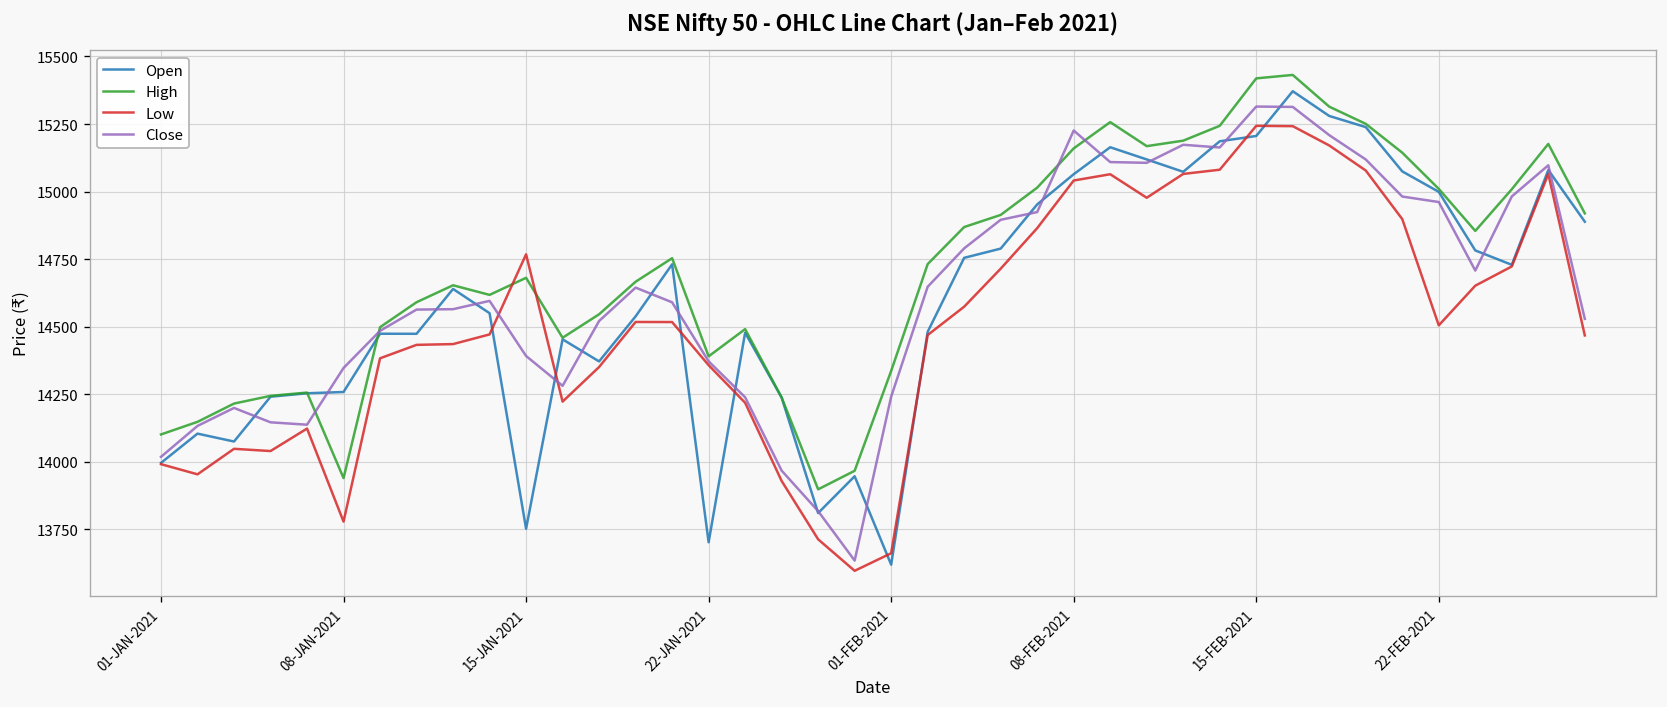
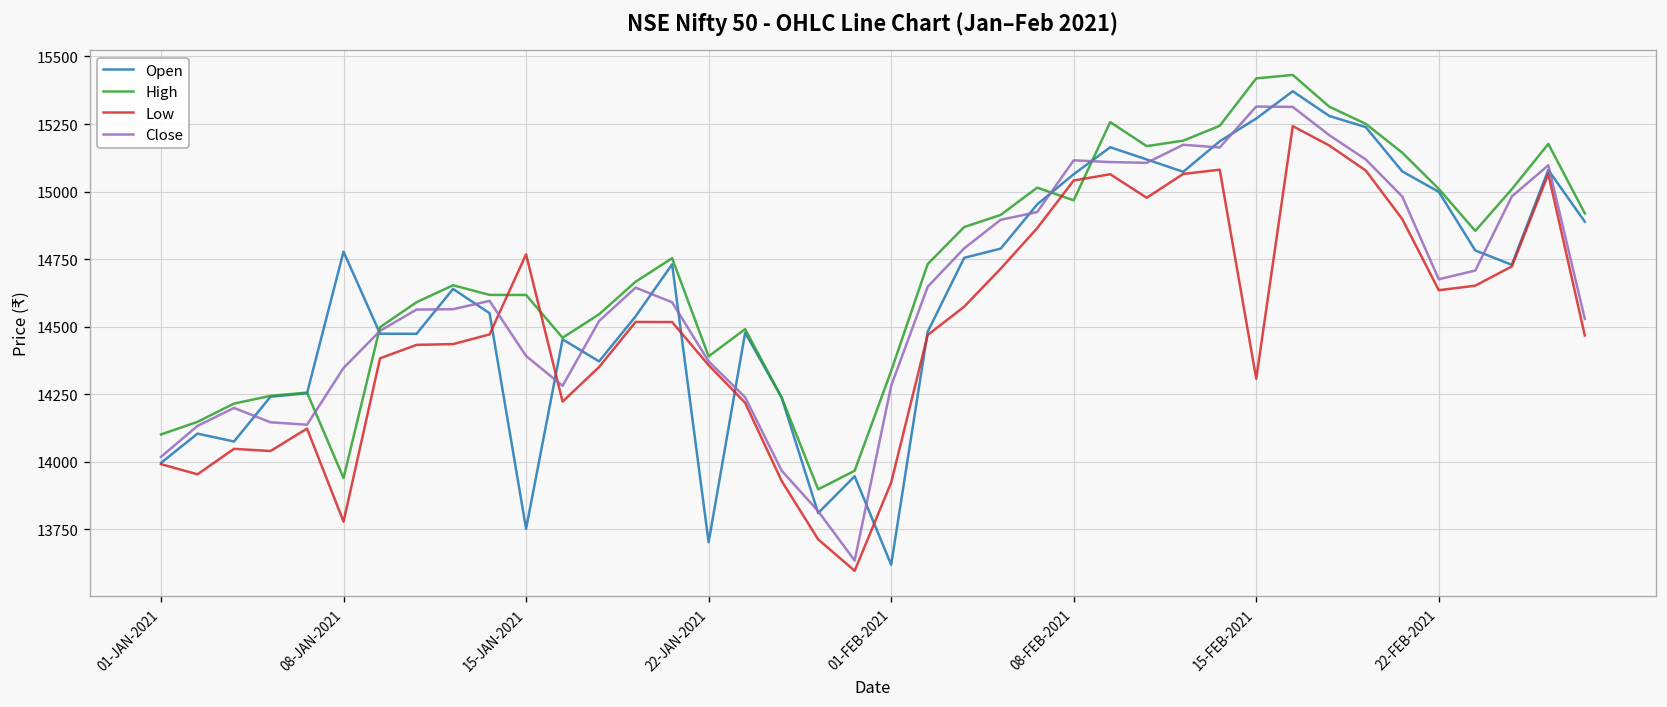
  {
    "Open": {
-     "08-JAN-2021": 14260,
+     "08-JAN-2021": 14780,
      "15-JAN-2021": 13750,
      "22-JAN-2021": 13700,
      "01-FEB-2021": 13620,
      "08-FEB-2021": 15060,
-     "15-FEB-2021": 15210
+     "15-FEB-2021": 15270
    },
    "High": {
      "01-JAN-2021": 14100,
      "08-JAN-2021": 13940,
-     "15-JAN-2021": 14680,
+     "15-JAN-2021": 14620,
      "22-JAN-2021": 14390,
      "01-FEB-2021": 14340,
-     "08-FEB-2021": 15160,
+     "08-FEB-2021": 14970,
      "15-FEB-2021": 15420
    },
    "Low": {
      "08-JAN-2021": 13780,
      "15-JAN-2021": 14770,
      "22-JAN-2021": 14360,
-     "01-FEB-2021": 13660,
+     "01-FEB-2021": 13920,
      "08-FEB-2021": 15040,
-     "15-FEB-2021": 15240,
-     "22-FEB-2021": 14510
+     "15-FEB-2021": 14310,
+     "22-FEB-2021": 14640
    },
    "Close": {
      "01-JAN-2021": 14020,
      "08-JAN-2021": 14350,
      "15-JAN-2021": 14390,
      "22-JAN-2021": 14370,
-     "01-FEB-2021": 14240,
-     "08-FEB-2021": 15230,
+     "01-FEB-2021": 14280,
+     "08-FEB-2021": 15120,
      "15-FEB-2021": 15310,
-     "22-FEB-2021": 14960
+     "22-FEB-2021": 14680
    }
  }
